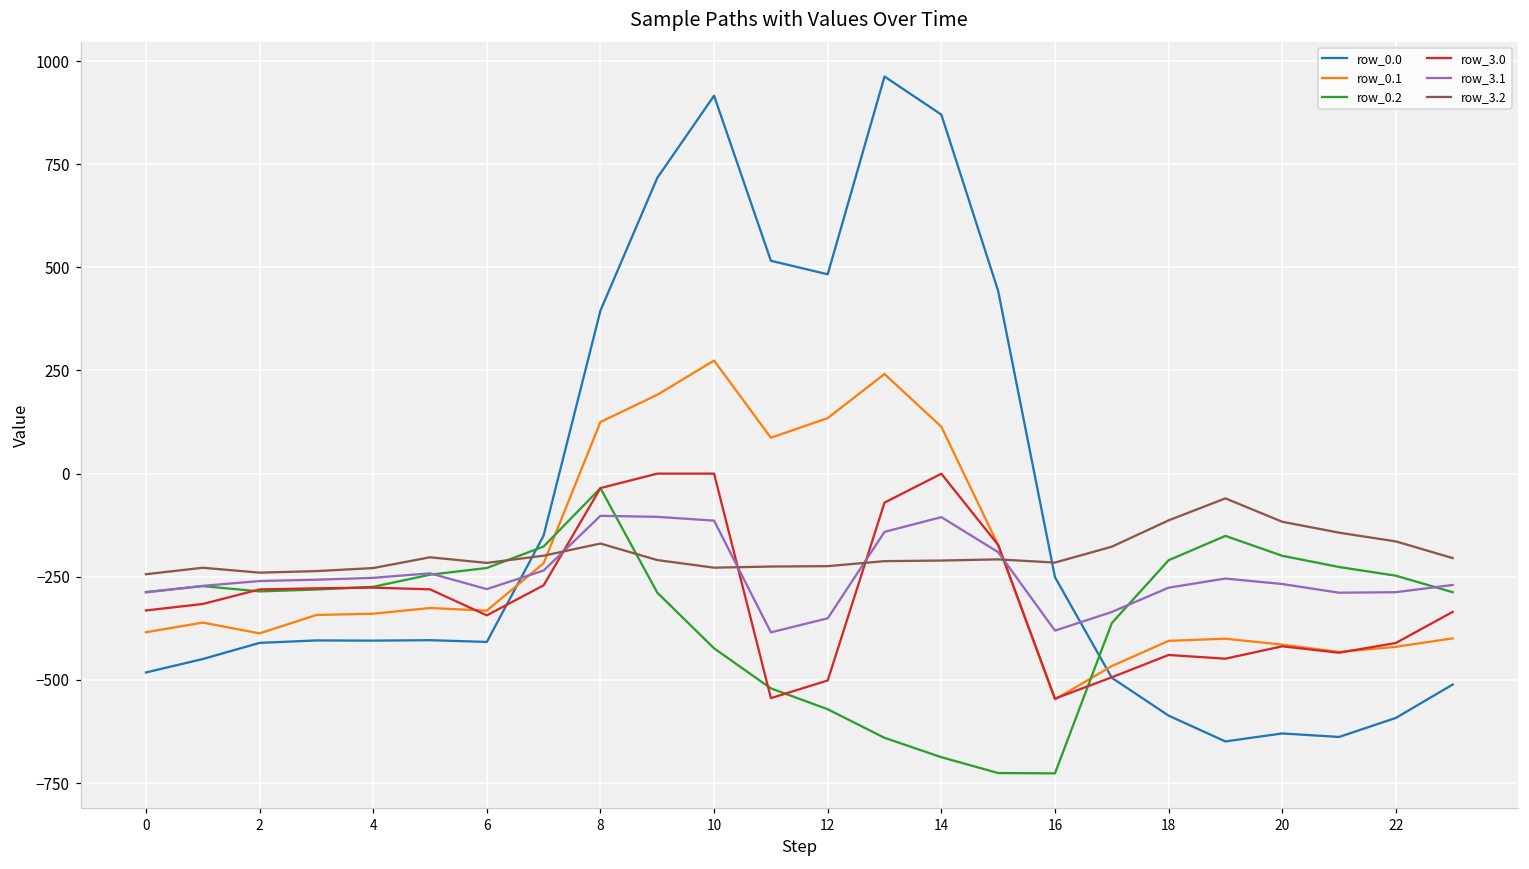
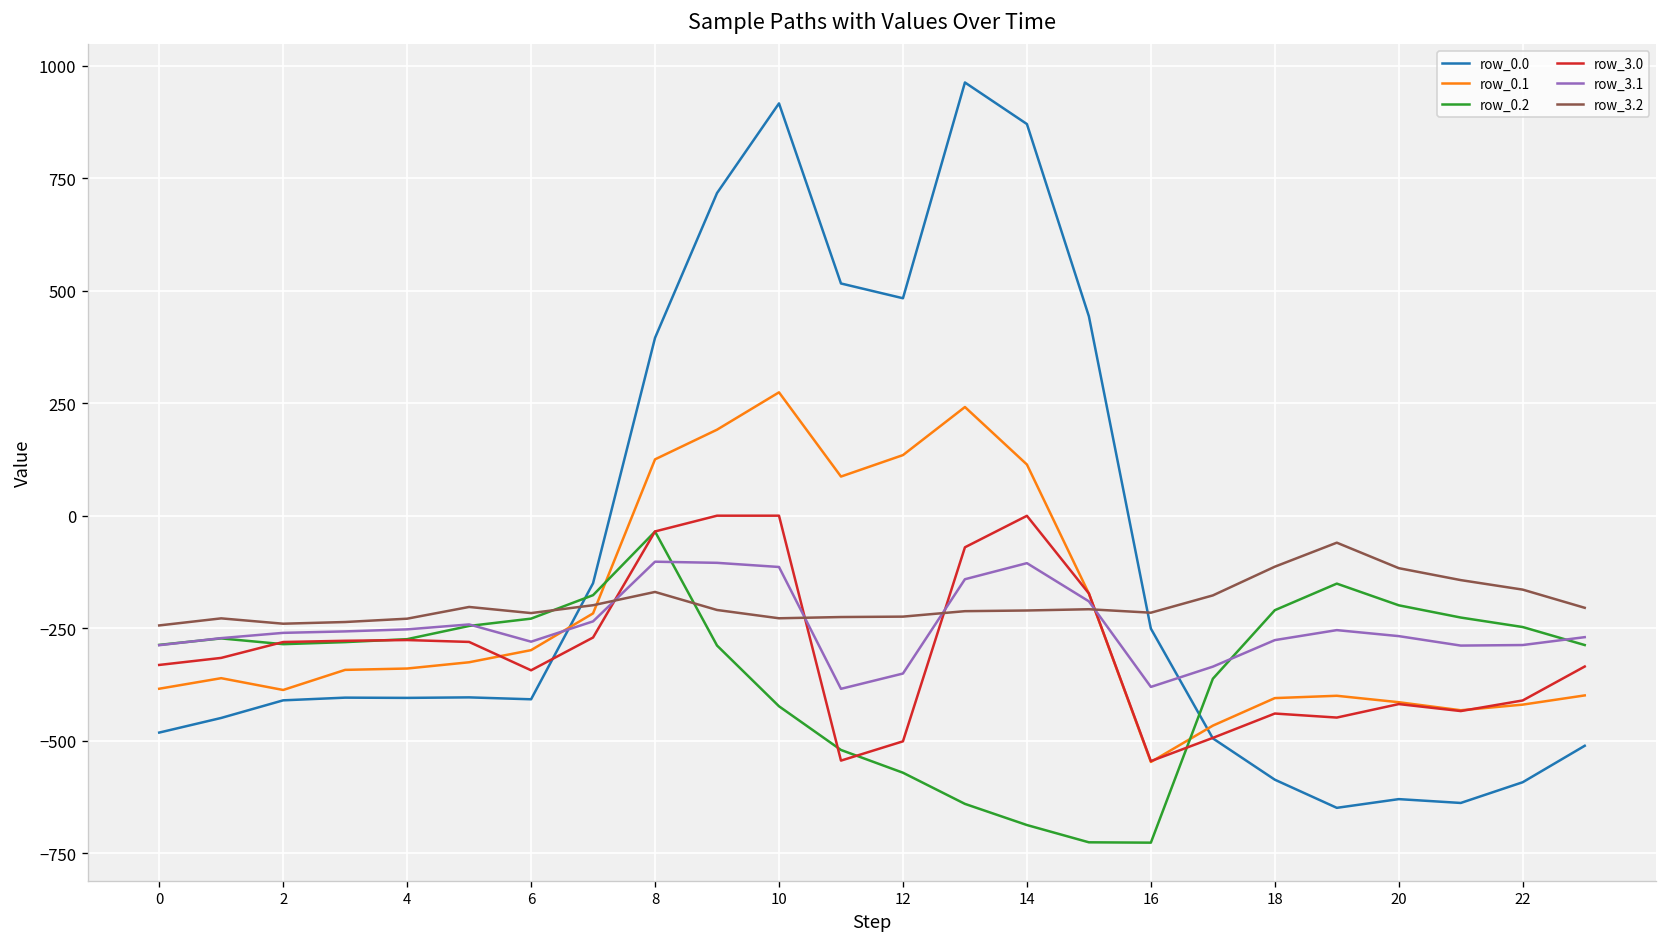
  {
    "row_0.0": {
      "0": -480,
      "2": -410,
      "4": -400,
      "6": -410,
      "8": 400,
      "10": 920,
      "12": 480,
      "14": 870,
      "16": -250,
      "18": -590,
      "20": -630,
      "22": -590
    },
    "row_0.1": {
      "0": -380,
      "2": -390,
      "4": -340,
-     "6": -330,
+     "6": -300,
      "8": 130,
      "10": 270,
      "12": 130,
      "14": 110,
      "18": -410,
      "22": -420
    },
    "row_0.2": {
      "6": -230,
      "10": -420,
      "12": -570,
      "14": -690,
      "16": -730,
      "18": -210,
      "20": -200,
      "22": -250
    },
    "row_3.0": {
      "0": -330,
      "6": -340,
      "10": 0,
      "12": -500,
      "14": 0,
      "18": -440,
      "22": -410
    },
    "row_3.1": {
      "2": -260,
      "4": -250,
      "6": -280,
      "8": -100,
      "10": -110,
      "12": -350,
      "14": -110,
      "16": -380,
      "18": -280,
      "20": -270,
      "22": -290
    },
    "row_3.2": {
      "0": -240,
      "2": -240,
      "4": -230,
      "6": -220,
      "8": -170,
      "10": -230,
      "12": -220,
      "14": -210,
      "16": -220,
      "18": -110,
      "20": -120,
      "22": -160
    }
  }
